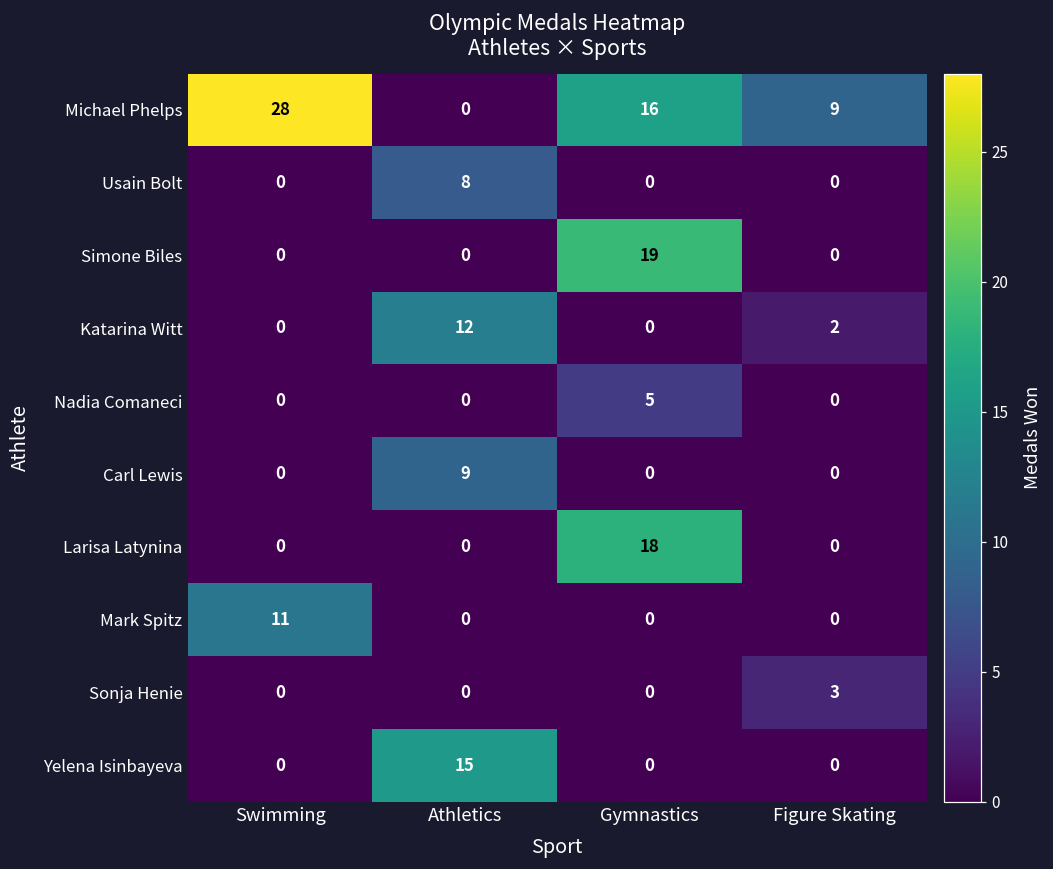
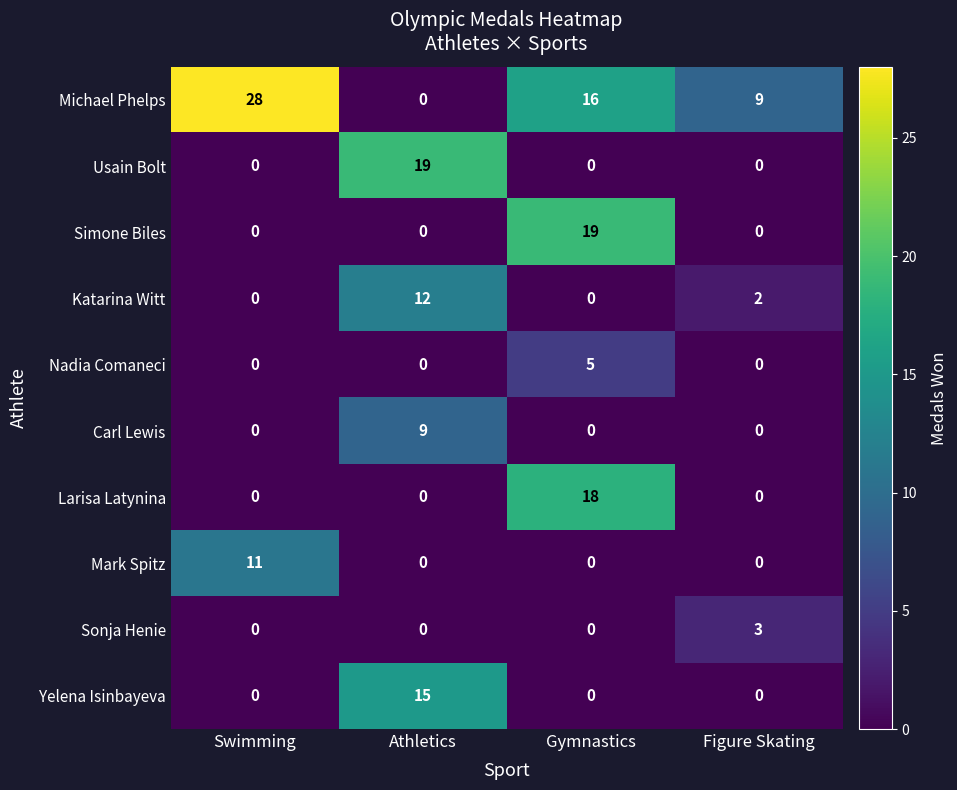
  {
    "Michael Phelps": {
      "Swimming": 28,
      "Athletics": 0,
      "Gymnastics": 16,
      "Figure Skating": 9
    },
    "Usain Bolt": {
      "Swimming": 0,
-     "Athletics": 8,
+     "Athletics": 19,
      "Gymnastics": 0,
      "Figure Skating": 0
    },
    "Simone Biles": {
      "Swimming": 0,
      "Athletics": 0,
      "Gymnastics": 19,
      "Figure Skating": 0
    },
    "Katarina Witt": {
      "Swimming": 0,
      "Athletics": 12,
      "Gymnastics": 0,
      "Figure Skating": 2
    },
    "Nadia Comaneci": {
      "Swimming": 0,
      "Athletics": 0,
      "Gymnastics": 5,
      "Figure Skating": 0
    },
    "Carl Lewis": {
      "Swimming": 0,
      "Athletics": 9,
      "Gymnastics": 0,
      "Figure Skating": 0
    },
    "Larisa Latynina": {
      "Swimming": 0,
      "Athletics": 0,
      "Gymnastics": 18,
      "Figure Skating": 0
    },
    "Mark Spitz": {
      "Swimming": 11,
      "Athletics": 0,
      "Gymnastics": 0,
      "Figure Skating": 0
    },
    "Sonja Henie": {
      "Swimming": 0,
      "Athletics": 0,
      "Gymnastics": 0,
      "Figure Skating": 3
    },
    "Yelena Isinbayeva": {
      "Swimming": 0,
      "Athletics": 15,
      "Gymnastics": 0,
      "Figure Skating": 0
    }
  }
